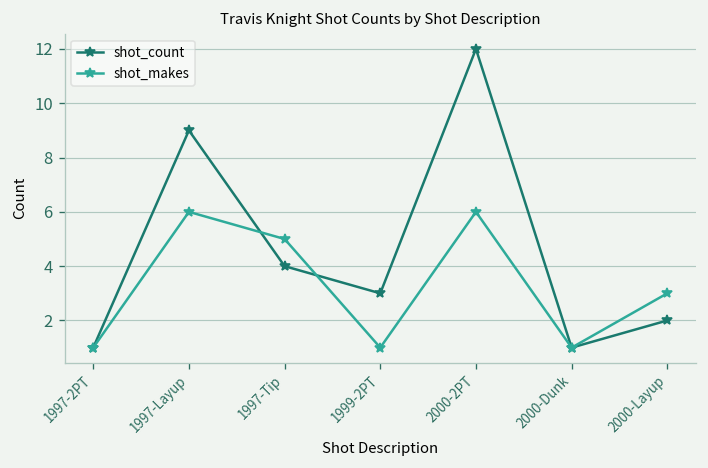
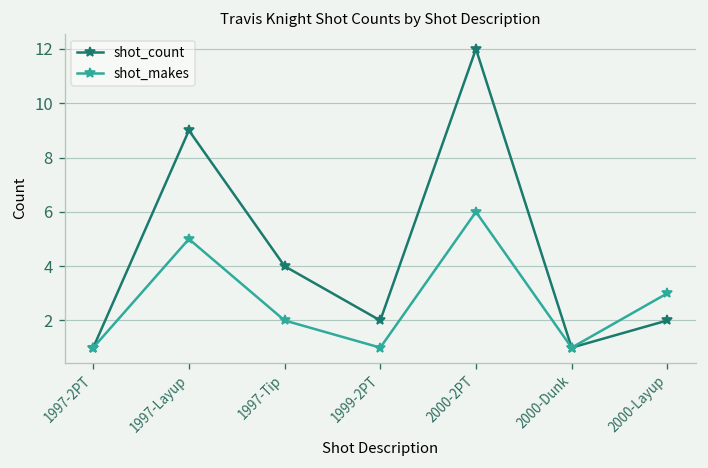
  {
    "shot_count": {
      "1997-Layup": 9,
      "1997-Tip": 4,
-     "1999-2PT": 3,
+     "1999-2PT": 2,
      "2000-2PT": 12,
      "2000-Layup": 2
    },
    "shot_makes": {
-     "1997-Layup": 6,
-     "1997-Tip": 5,
+     "1997-Layup": 5,
+     "1997-Tip": 2,
      "1999-2PT": 1,
      "2000-2PT": 6,
      "2000-Layup": 3
    }
  }
